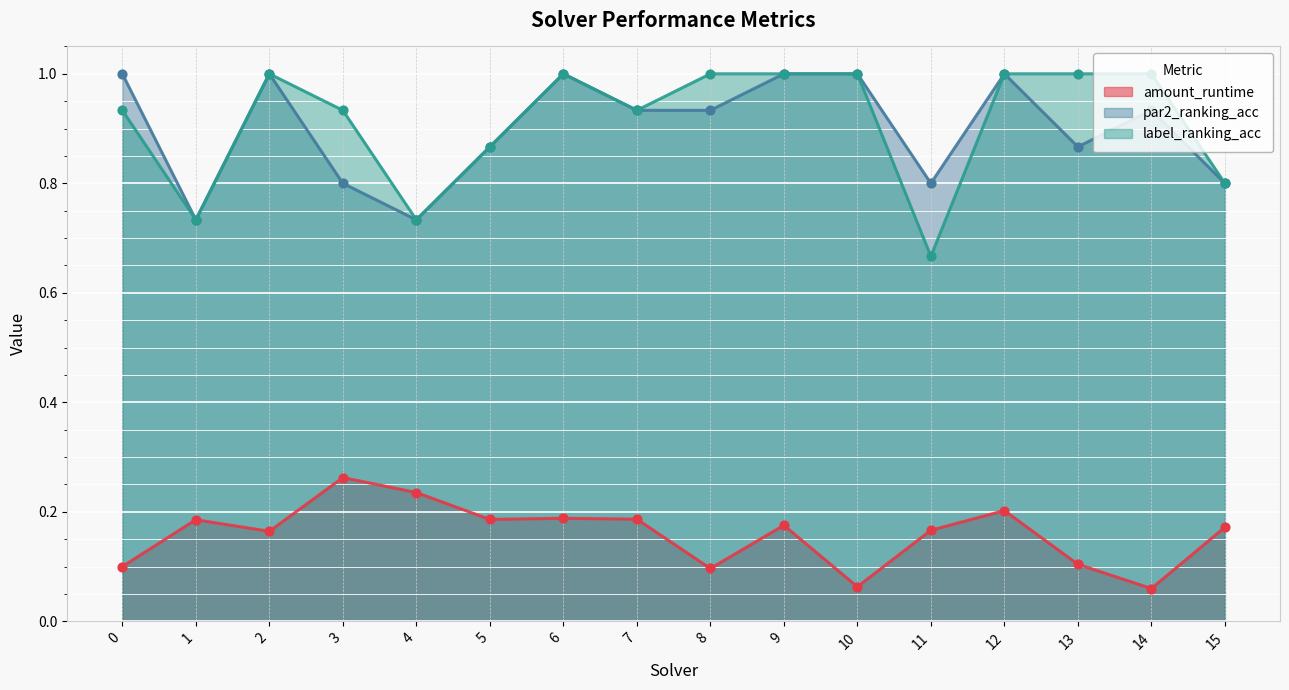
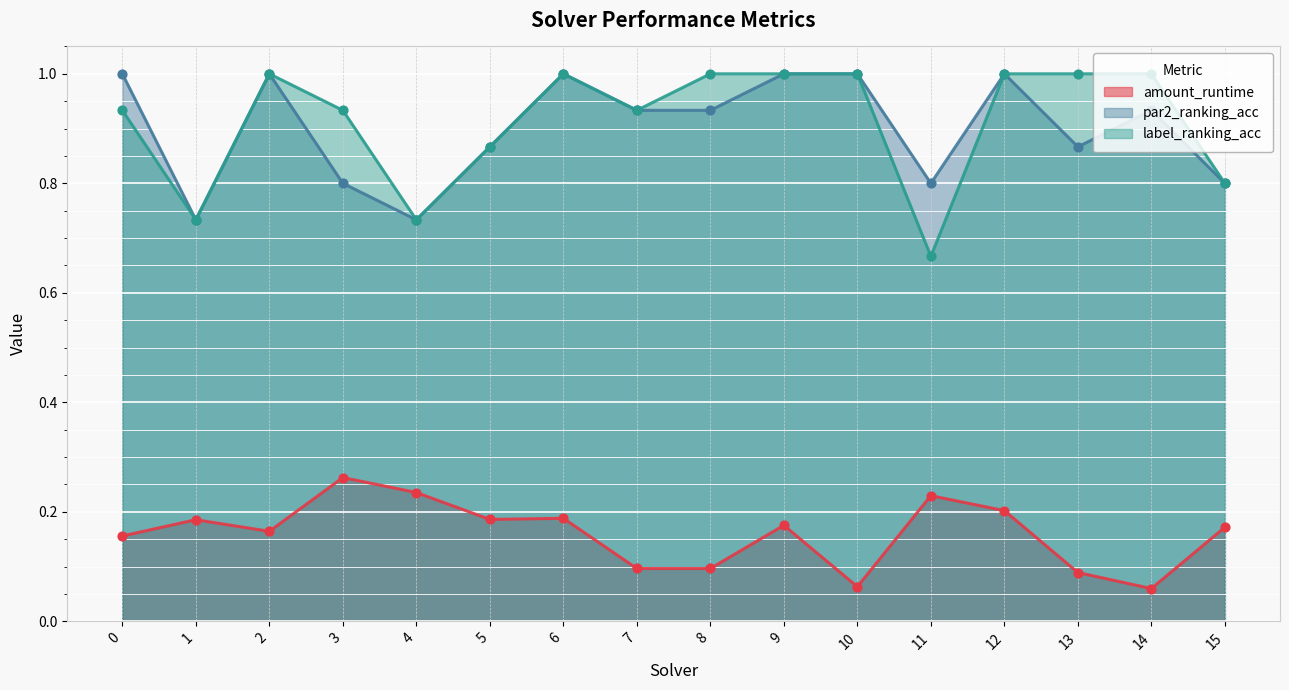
  {
    "amount_runtime": {
-     "0": 0.10,
+     "0": 0.16,
      "1": 0.19,
      "2": 0.16,
      "3": 0.26,
      "4": 0.24,
      "5": 0.19,
      "6": 0.19,
-     "7": 0.19,
+     "7": 0.10,
      "8": 0.10,
      "9": 0.18,
      "10": 0.06,
-     "11": 0.17,
+     "11": 0.23,
      "12": 0.20,
-     "13": 0.10,
+     "13": 0.09,
      "14": 0.06,
      "15": 0.17
    }
  }
